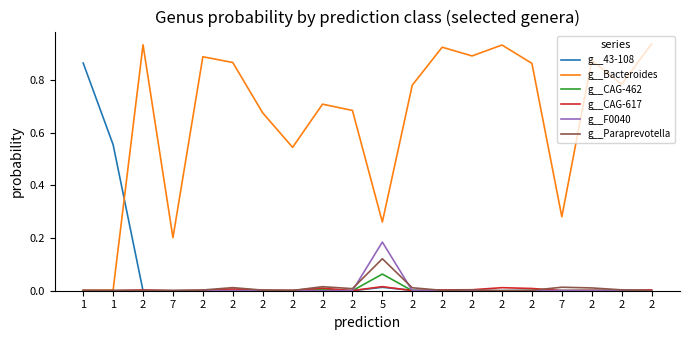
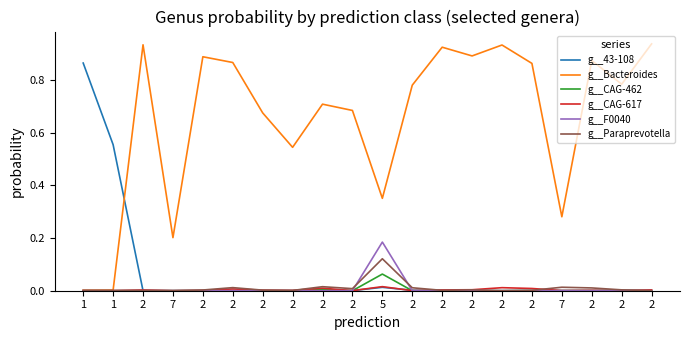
  {
    "g__Bacteroides": {
-     "5": 0.26
+     "5": 0.35
    },
    "g__CAG-462": {
      "5": 0.06
    },
    "g__F0040": {
      "5": 0.18
    },
    "g__Paraprevotella": {
      "5": 0.12
    }
  }
